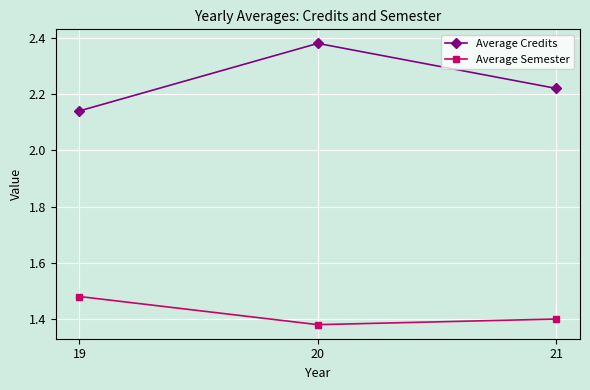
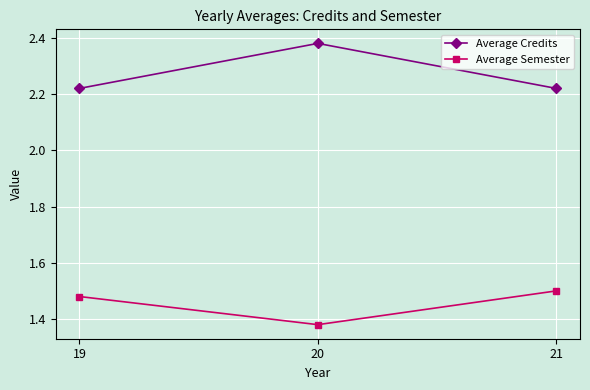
  {
    "Average Credits": {
-     "19": 2.14,
+     "19": 2.22,
      "20": 2.38,
      "21": 2.22
    },
    "Average Semester": {
      "19": 1.48,
      "20": 1.38,
-     "21": 1.4
+     "21": 1.5
    }
  }
